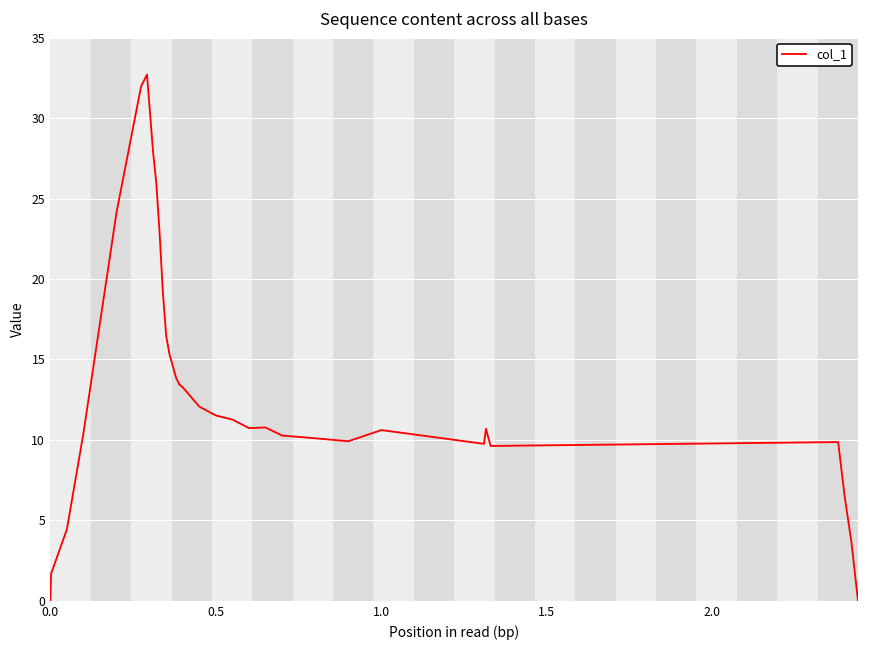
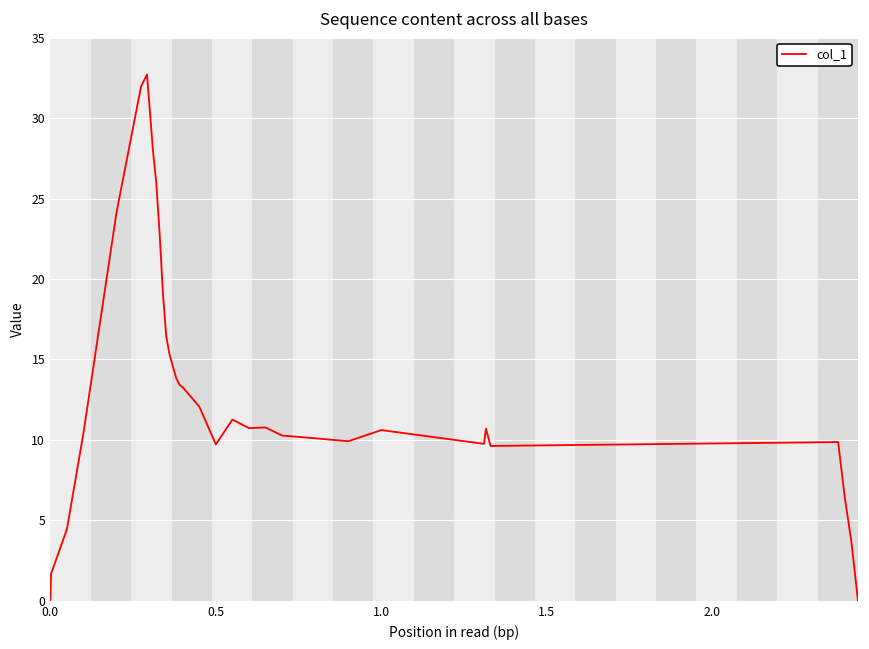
  {
    "0.0": 0.0,
-   "0.5": 11.5,
+   "0.5": 9.7,
    "1.0": 10.6
  }
